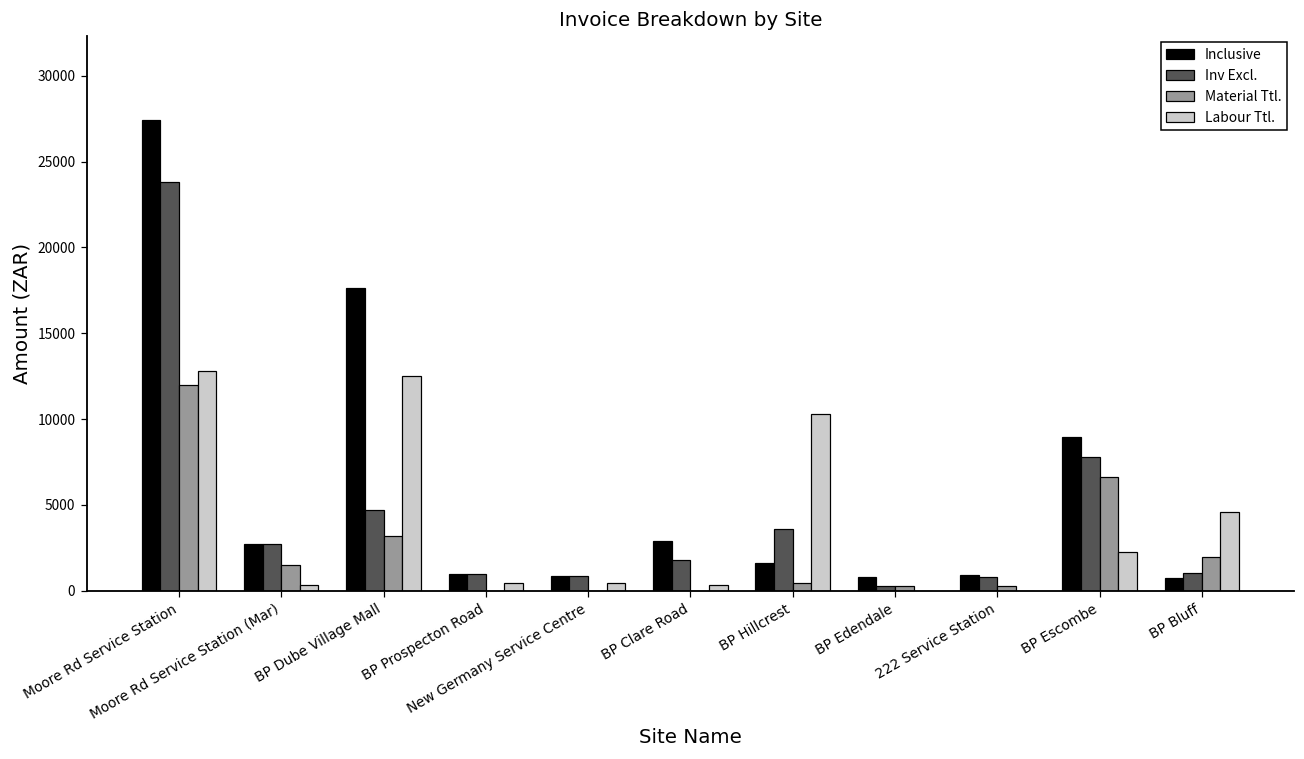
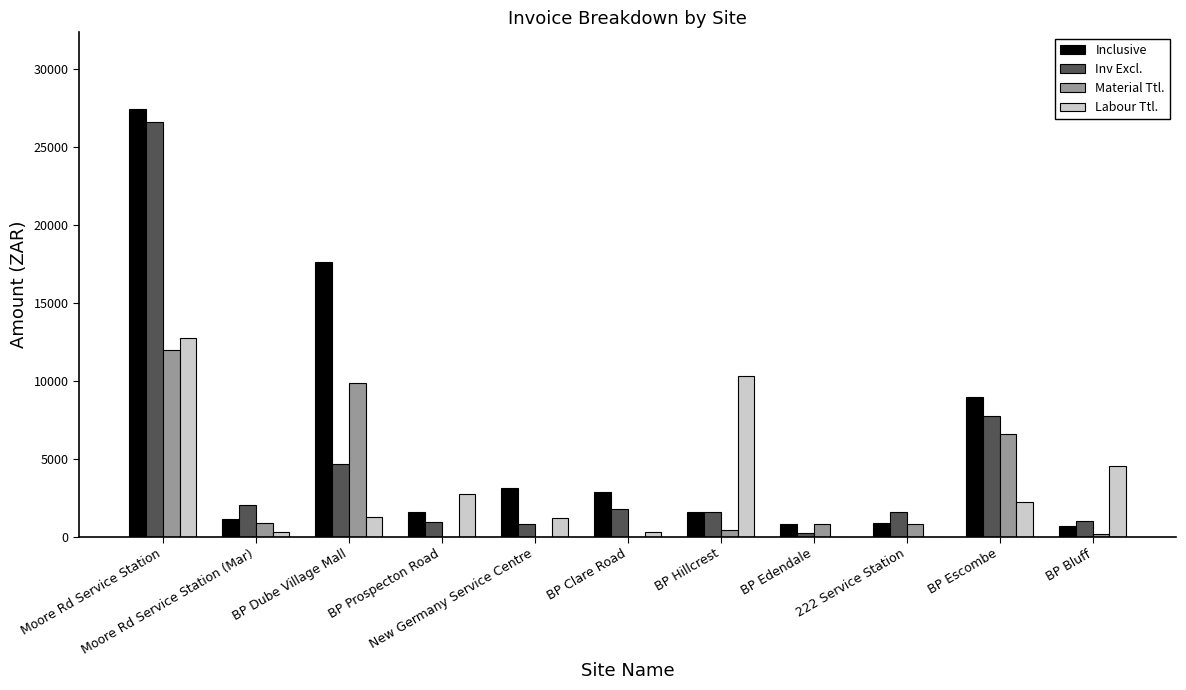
  {
    "Inclusive": {
      "Moore Rd Service Station": 27400,
-     "Moore Rd Service Station (Mar)": 2700,
+     "Moore Rd Service Station (Mar)": 1100,
      "BP Dube Village Mall": 17600,
-     "BP Prospecton Road": 1000,
-     "New Germany Service Centre": 800,
+     "BP Prospecton Road": 1600,
+     "New Germany Service Centre": 3100,
      "BP Clare Road": 2900,
      "BP Hillcrest": 1600,
      "BP Edendale": 800,
      "222 Service Station": 900,
      "BP Escombe": 8900,
      "BP Bluff": 700
    },
    "Inv Excl.": {
-     "Moore Rd Service Station": 23800,
-     "Moore Rd Service Station (Mar)": 2700,
+     "Moore Rd Service Station": 26600,
+     "Moore Rd Service Station (Mar)": 2000,
      "BP Dube Village Mall": 4700,
      "BP Prospecton Road": 1000,
      "New Germany Service Centre": 800,
      "BP Clare Road": 1800,
-     "BP Hillcrest": 3600,
+     "BP Hillcrest": 1600,
      "BP Edendale": 300,
-     "222 Service Station": 800,
+     "222 Service Station": 1600,
      "BP Escombe": 7800,
      "BP Bluff": 1000
    },
    "Material Ttl.": {
      "Moore Rd Service Station": 12000,
-     "Moore Rd Service Station (Mar)": 1500,
-     "BP Dube Village Mall": 3200,
+     "Moore Rd Service Station (Mar)": 900,
+     "BP Dube Village Mall": 9900,
      "BP Prospecton Road": 0,
      "New Germany Service Centre": 0,
      "BP Clare Road": 0,
      "BP Hillcrest": 400,
-     "BP Edendale": 300,
-     "222 Service Station": 300,
+     "BP Edendale": 800,
+     "222 Service Station": 800,
      "BP Escombe": 6600,
-     "BP Bluff": 2000
+     "BP Bluff": 200
    },
    "Labour Ttl.": {
      "Moore Rd Service Station": 12800,
      "Moore Rd Service Station (Mar)": 300,
-     "BP Dube Village Mall": 12500,
-     "BP Prospecton Road": 400,
-     "New Germany Service Centre": 400,
+     "BP Dube Village Mall": 1300,
+     "BP Prospecton Road": 2800,
+     "New Germany Service Centre": 1200,
      "BP Clare Road": 300,
      "BP Hillcrest": 10300,
      "BP Edendale": 0,
      "222 Service Station": 0,
      "BP Escombe": 2200,
      "BP Bluff": 4600
    }
  }
